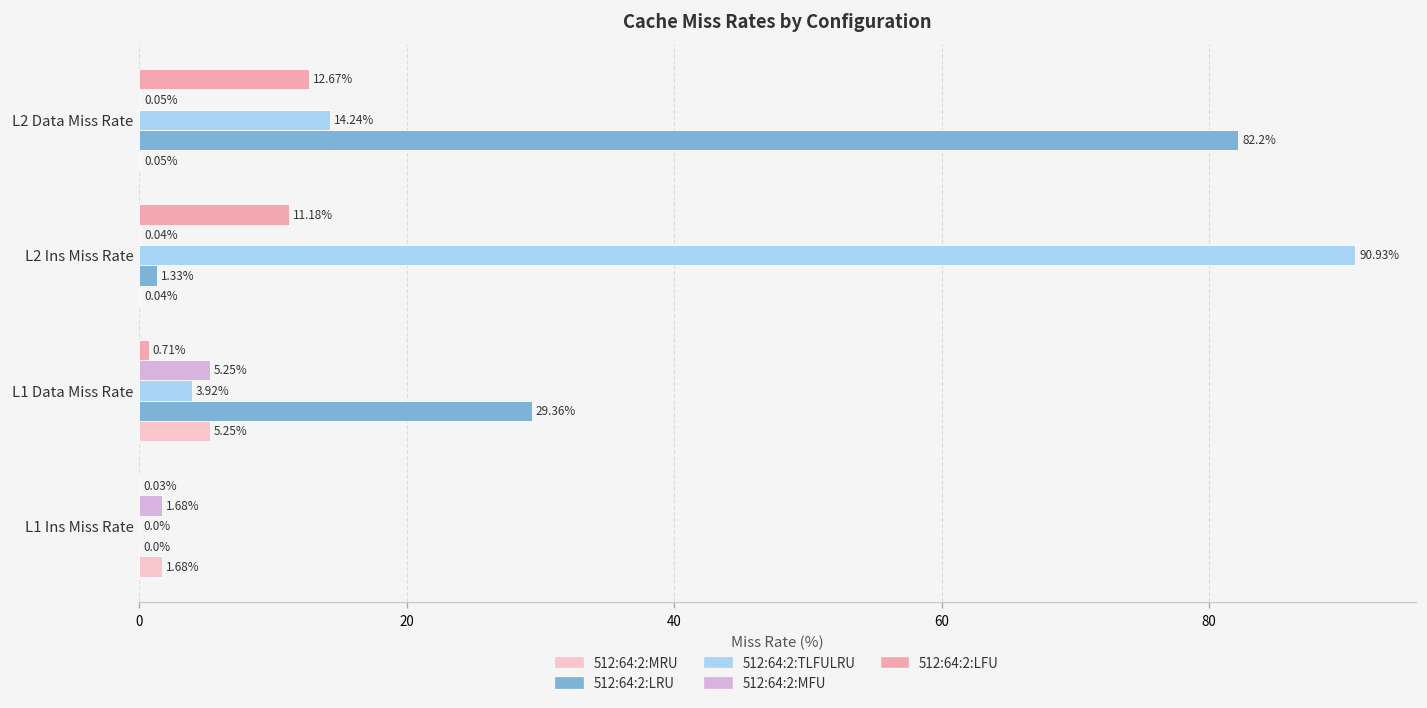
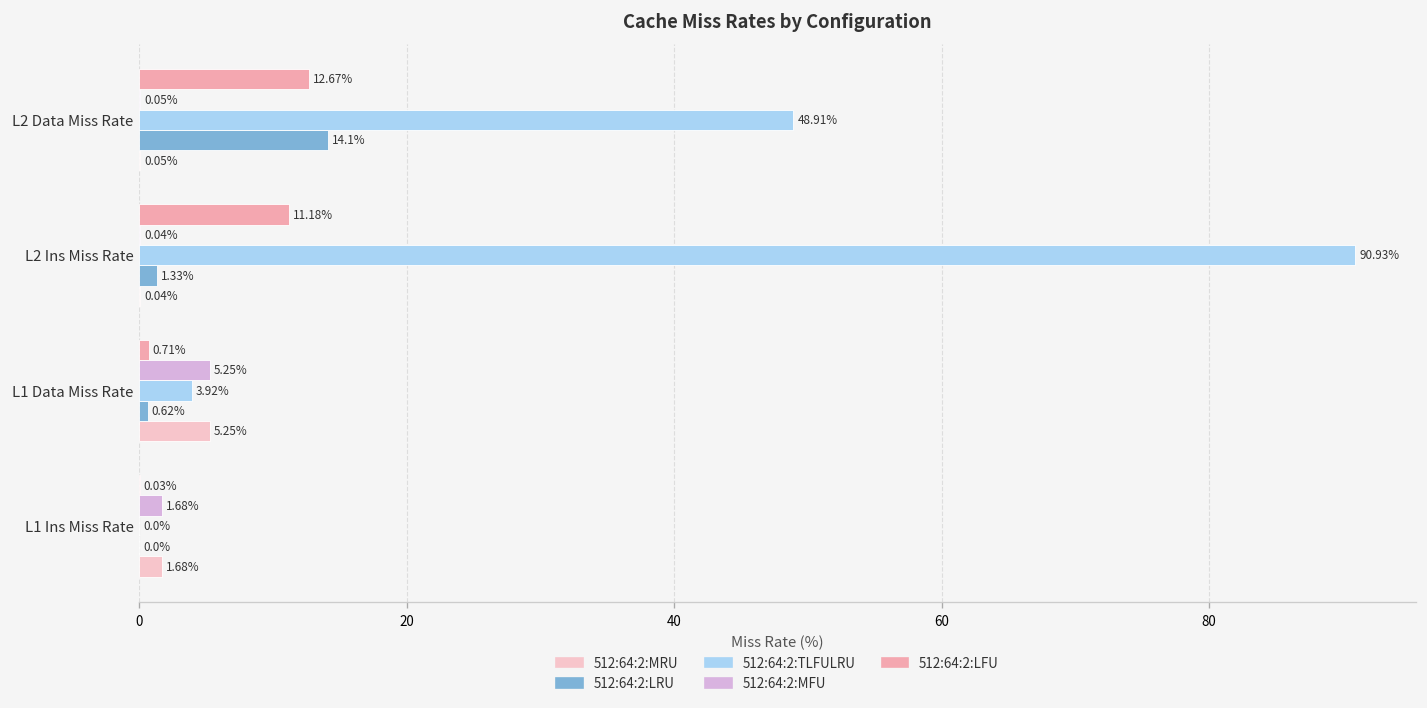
  {
    "512:64:2:LRU": {
-     "L2 Data Miss Rate": "82.2%",
+     "L2 Data Miss Rate": "14.1%",
      "L2 Ins Miss Rate": "1.33%",
-     "L1 Data Miss Rate": "29.36%",
+     "L1 Data Miss Rate": "0.62%",
      "L1 Ins Miss Rate": "0.0%"
    },
    "512:64:2:TLFULRU": {
-     "L2 Data Miss Rate": "14.24%",
+     "L2 Data Miss Rate": "48.91%",
      "L2 Ins Miss Rate": "90.93%",
      "L1 Data Miss Rate": "3.92%",
      "L1 Ins Miss Rate": "0.0%"
    }
  }
